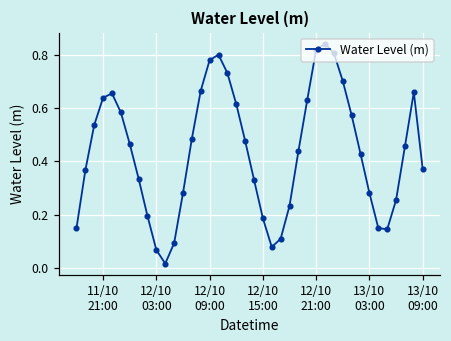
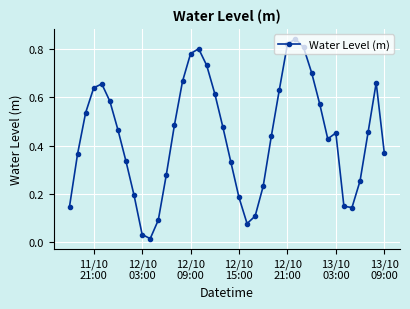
  {
    "11/10 21:00": 0.64,
-   "12/10 03:00": 0.07,
+   "12/10 03:00": 0.03,
    "12/10 09:00": 0.78,
    "12/10 15:00": 0.19,
-   "13/10 03:00": 0.28,
+   "13/10 03:00": 0.45,
    "13/10 09:00": 0.37
  }
